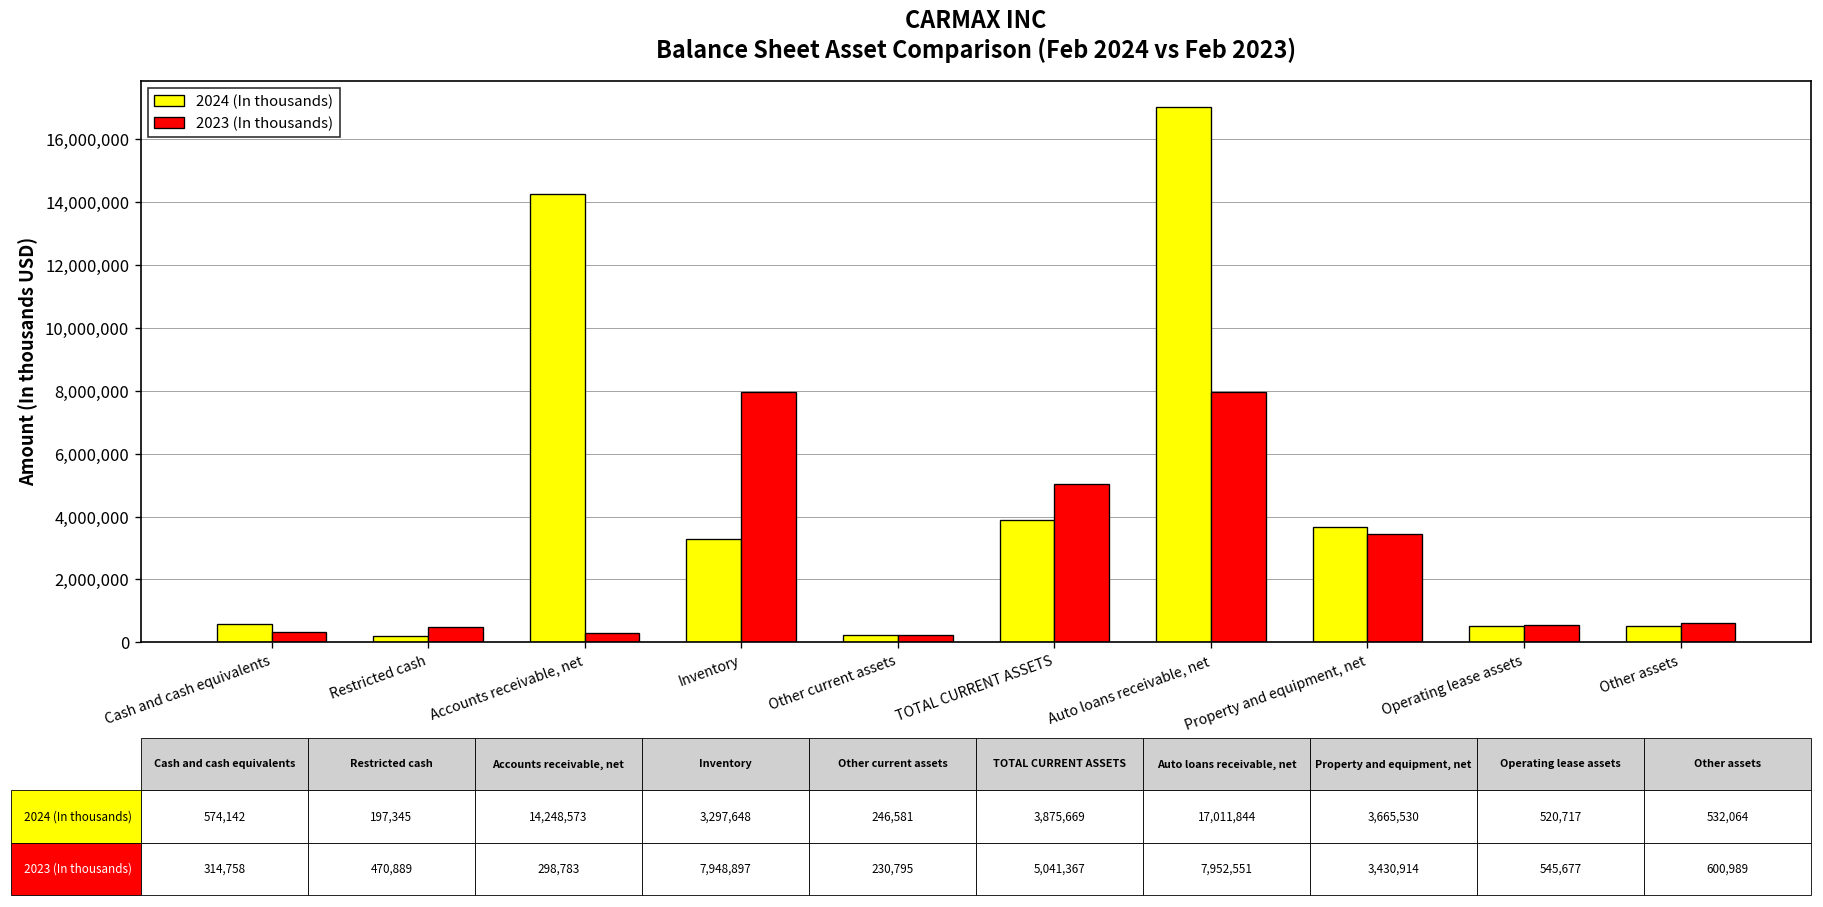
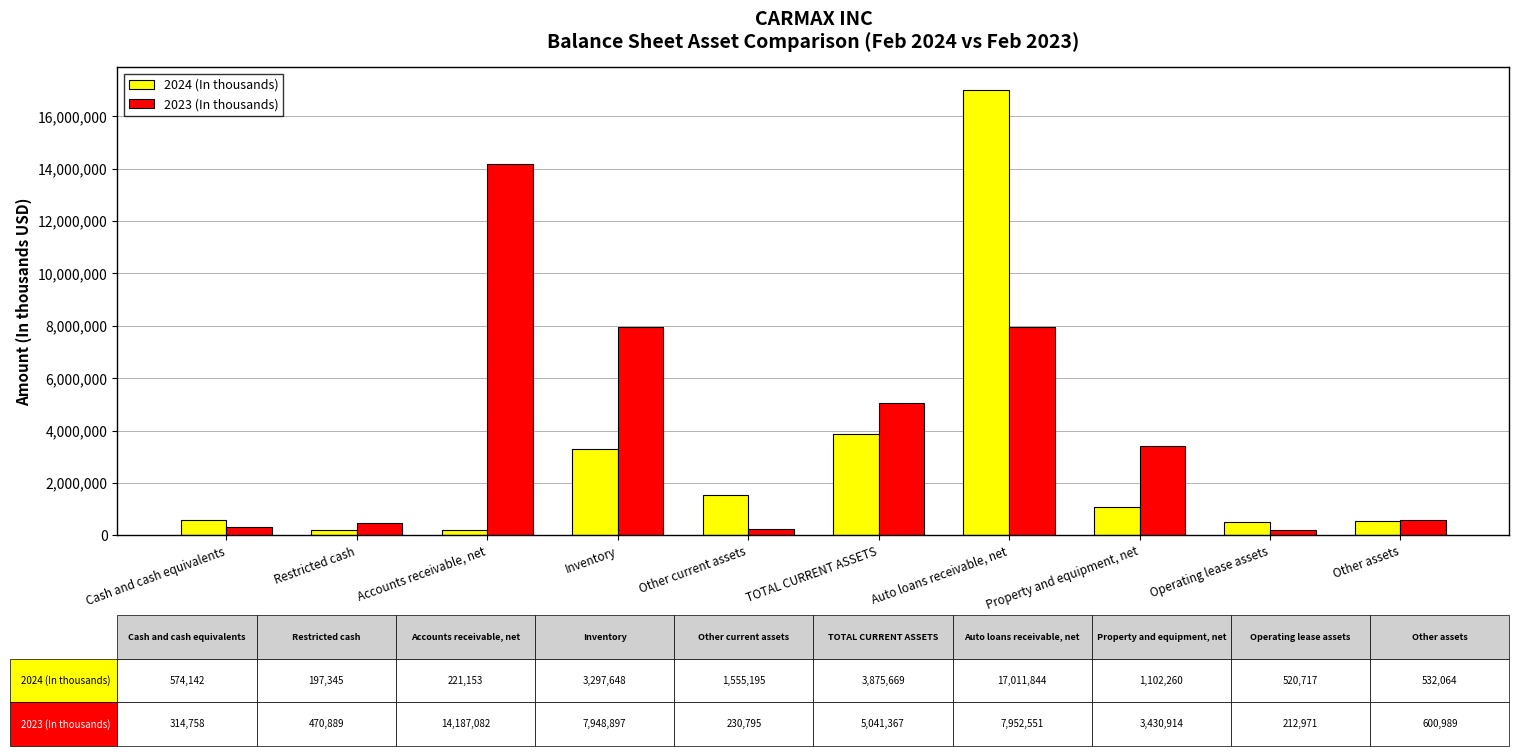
  {
    "2024 (In thousands)": {
-     "Accounts receivable, net": "14,248,573",
-     "Other current assets": "246,581",
-     "Property and equipment, net": "3,665,530"
+     "Accounts receivable, net": "221,153",
+     "Other current assets": "1,555,195",
+     "Property and equipment, net": "1,102,260"
    },
    "2023 (In thousands)": {
-     "Accounts receivable, net": "298,783",
-     "Operating lease assets": "545,677"
+     "Accounts receivable, net": "14,187,082",
+     "Operating lease assets": "212,971"
    }
  }
